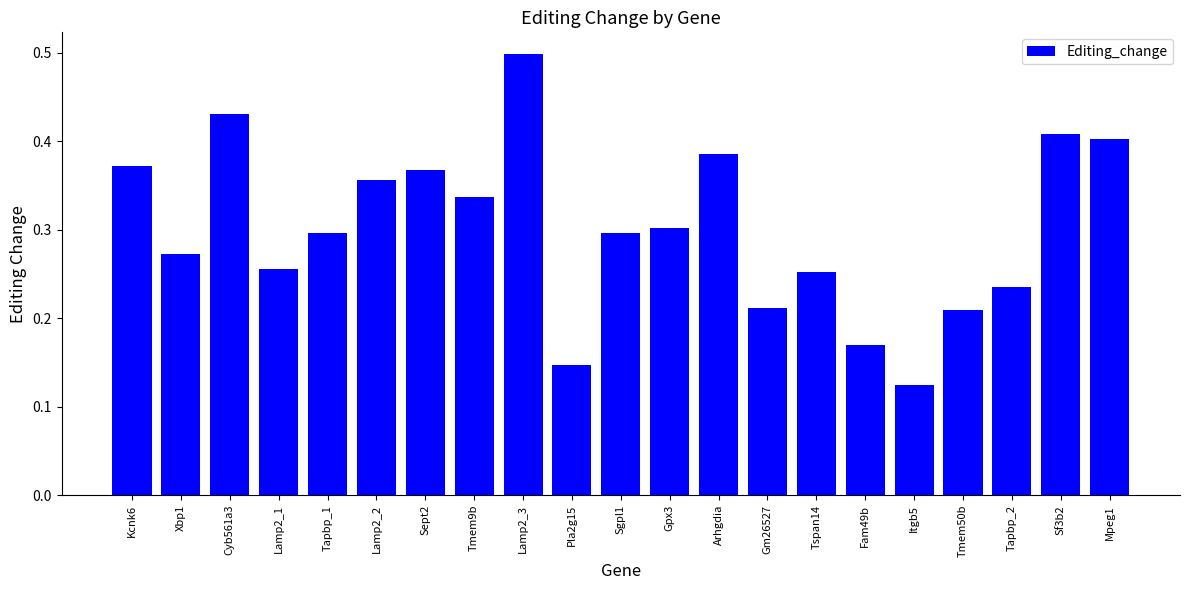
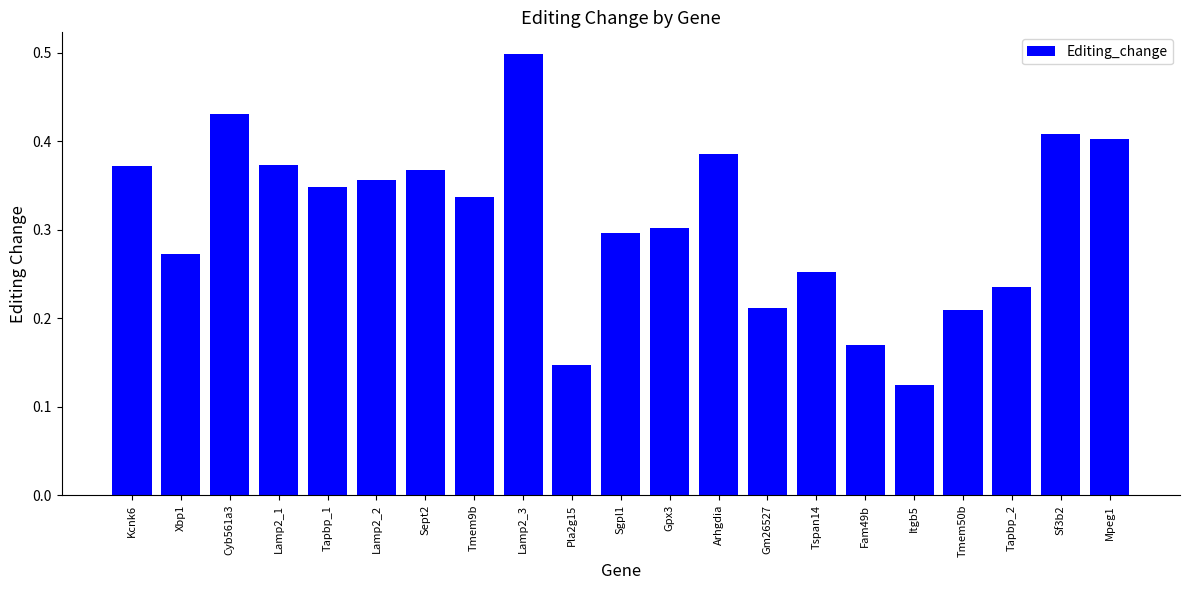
  {
    "Kcnk6": 0.37,
    "Xbp1": 0.27,
    "Cyb561a3": 0.43,
-   "Lamp2_1": 0.26,
-   "Tapbp_1": 0.30,
+   "Lamp2_1": 0.37,
+   "Tapbp_1": 0.35,
    "Lamp2_2": 0.36,
    "Sept2": 0.37,
    "Tmem9b": 0.34,
    "Lamp2_3": 0.50,
    "Pla2g15": 0.15,
    "Sgpl1": 0.30,
    "Gpx3": 0.30,
    "Arhgdia": 0.39,
    "Gm26527": 0.21,
    "Tspan14": 0.25,
    "Fam49b": 0.17,
    "Itgb5": 0.12,
    "Tmem50b": 0.21,
    "Tapbp_2": 0.24,
    "Sf3b2": 0.41,
    "Mpeg1": 0.40
  }
